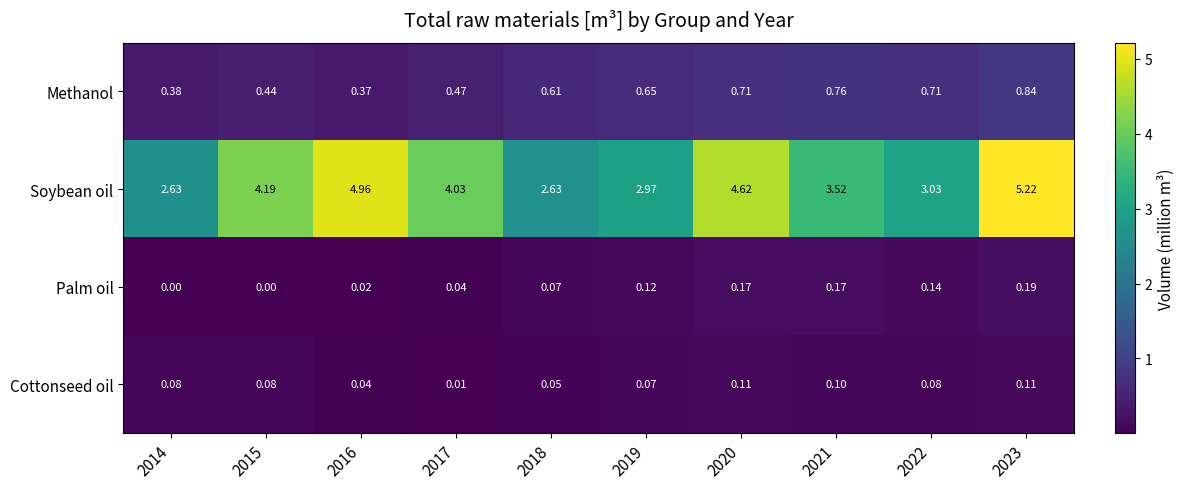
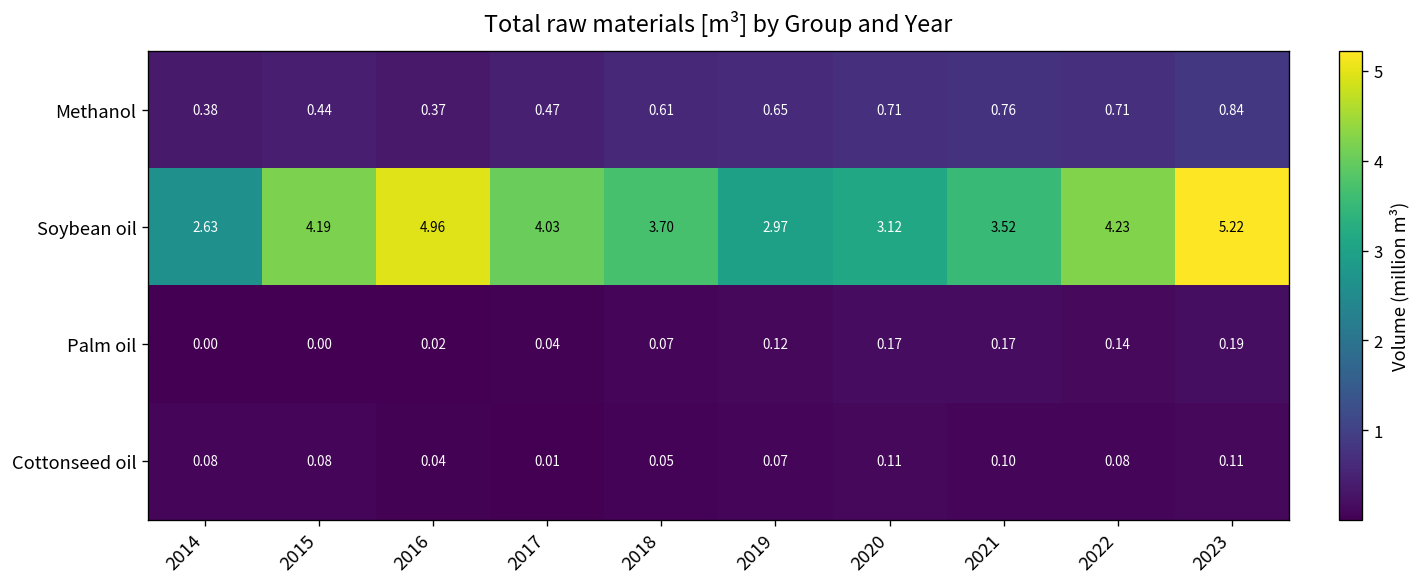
  {
    "Methanol": {
      "2014": 0.38,
      "2015": 0.44,
      "2016": 0.37,
      "2017": 0.47,
      "2018": 0.61,
      "2019": 0.65,
      "2020": 0.71,
      "2021": 0.76,
      "2022": 0.71,
      "2023": 0.84
    },
    "Soybean oil": {
      "2014": 2.63,
      "2015": 4.19,
      "2016": 4.96,
      "2017": 4.03,
-     "2018": 2.63,
+     "2018": 3.70,
      "2019": 2.97,
-     "2020": 4.62,
+     "2020": 3.12,
      "2021": 3.52,
-     "2022": 3.03,
+     "2022": 4.23,
      "2023": 5.22
    },
    "Palm oil": {
      "2014": 0.00,
      "2015": 0.00,
      "2016": 0.02,
      "2017": 0.04,
      "2018": 0.07,
      "2019": 0.12,
      "2020": 0.17,
      "2021": 0.17,
      "2022": 0.14,
      "2023": 0.19
    },
    "Cottonseed oil": {
      "2014": 0.08,
      "2015": 0.08,
      "2016": 0.04,
      "2017": 0.01,
      "2018": 0.05,
      "2019": 0.07,
      "2020": 0.11,
      "2021": 0.10,
      "2022": 0.08,
      "2023": 0.11
    }
  }
